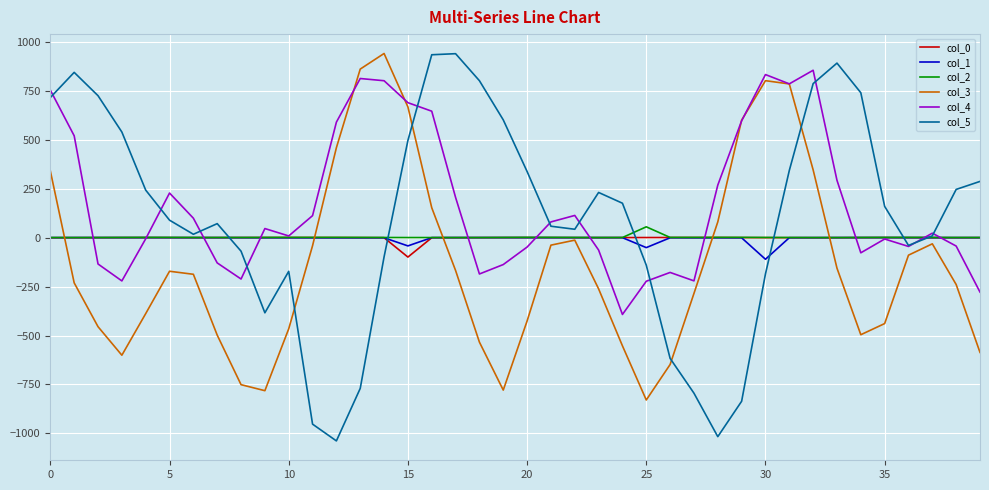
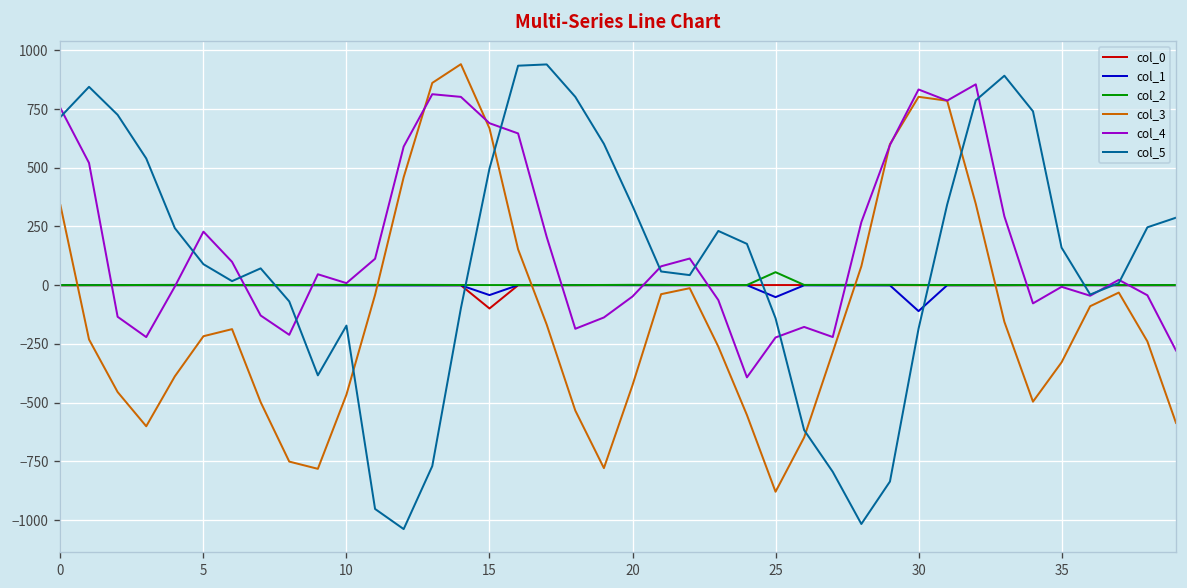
  {
    "col_0": {
      "15": -100,
      "25": 0
    },
    "col_1": {
      "15": -40,
      "25": -50,
      "30": -110
    },
    "col_2": {
      "15": 0,
      "25": 60
    },
    "col_3": {
      "0": 340,
-     "5": -170,
+     "5": -220,
      "10": -470,
      "15": 670,
      "20": -430,
-     "25": -830,
+     "25": -880,
      "30": 800,
-     "35": -440
+     "35": -330
    },
    "col_4": {
      "0": 750,
      "5": 230,
      "15": 690,
      "20": -50,
      "25": -220,
      "30": 830
    },
    "col_5": {
      "0": 720,
      "5": 90,
      "10": -170,
      "15": 500,
      "20": 340,
      "25": -140,
      "30": -190,
      "35": 160
    }
  }
